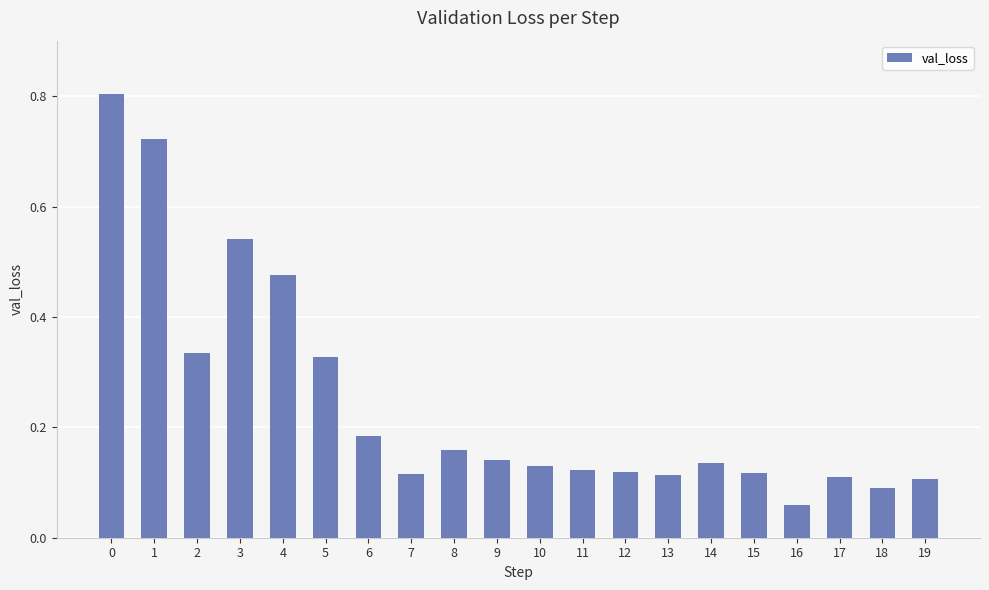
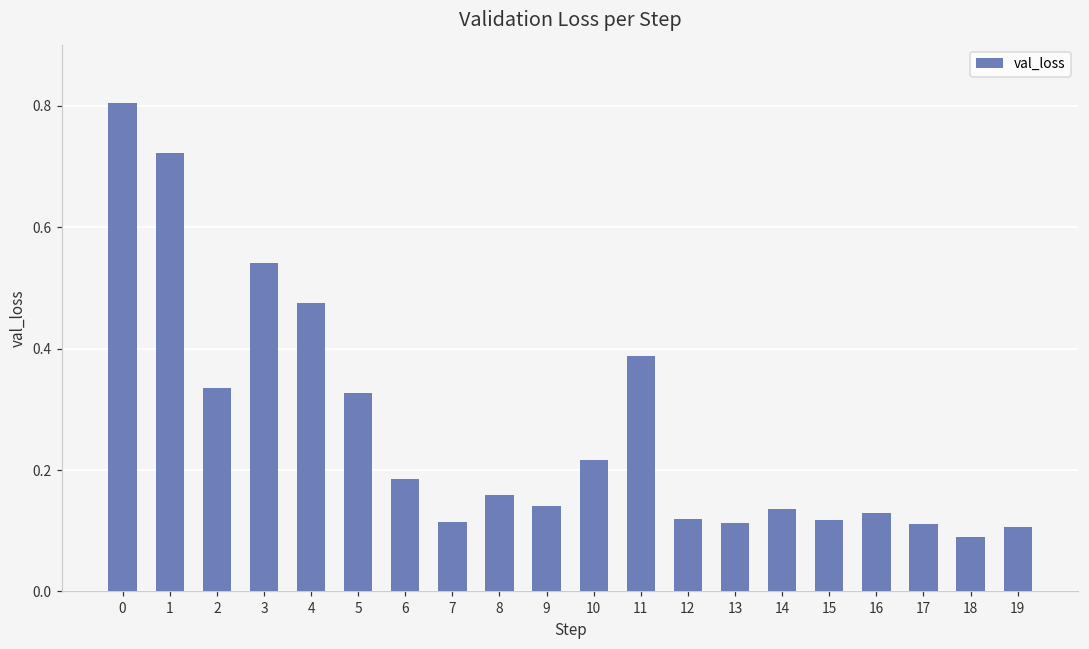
  {
    "0": 0.80,
    "1": 0.72,
    "2": 0.33,
    "3": 0.54,
    "4": 0.48,
    "5": 0.33,
    "6": 0.19,
    "7": 0.12,
    "8": 0.16,
    "9": 0.14,
-   "10": 0.13,
-   "11": 0.12,
+   "10": 0.22,
+   "11": 0.39,
    "12": 0.12,
    "13": 0.11,
    "14": 0.14,
    "15": 0.12,
-   "16": 0.06,
+   "16": 0.13,
    "17": 0.11,
    "18": 0.09,
    "19": 0.11
  }
